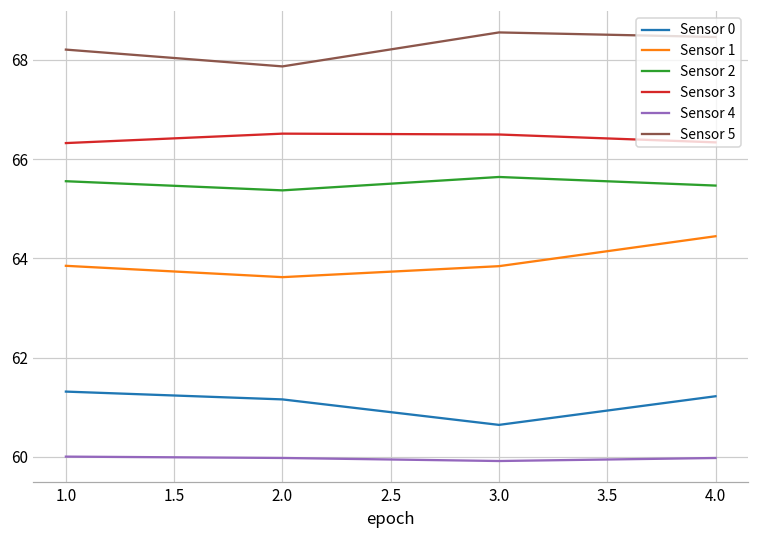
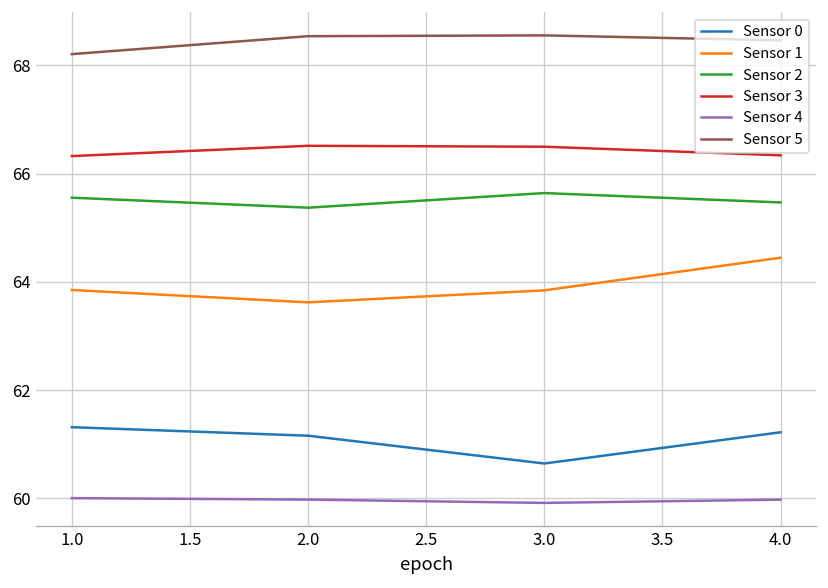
  {
    "Sensor 0": {
      "1.0": 61.3,
      "2.0": 61.2,
      "3.0": 60.6,
      "4.0": 61.2
    },
    "Sensor 1": {
      "1.0": 63.9,
      "2.0": 63.6,
      "3.0": 63.8,
      "4.0": 64.4
    },
    "Sensor 2": {
      "1.0": 65.6,
      "2.0": 65.4,
      "3.0": 65.6,
      "4.0": 65.5
    },
    "Sensor 3": {
      "1.0": 66.3,
      "2.0": 66.5,
      "3.0": 66.5
    },
    "Sensor 4": {
      "1.0": 60.0,
      "2.0": 60.0,
      "3.0": 59.9,
      "4.0": 60.0
    },
    "Sensor 5": {
      "1.0": 68.2,
-     "2.0": 67.9,
+     "2.0": 68.5,
      "3.0": 68.6
    }
  }
